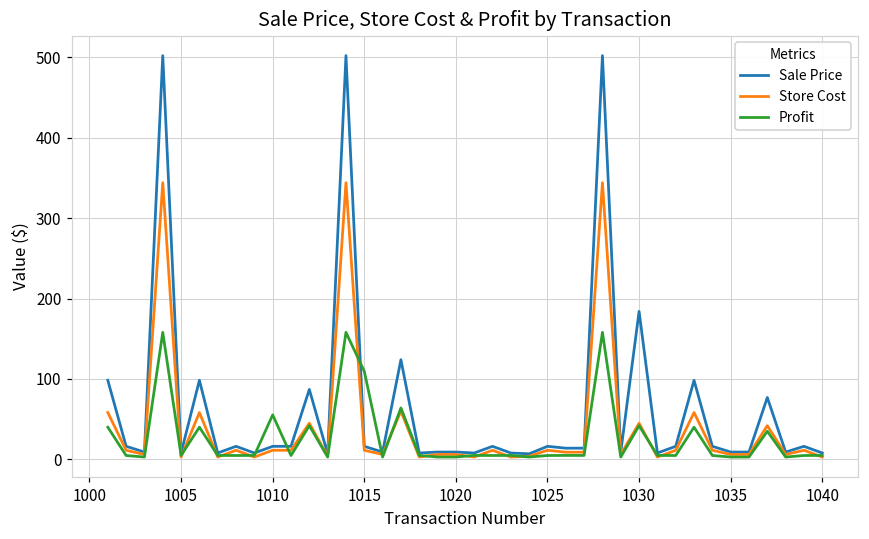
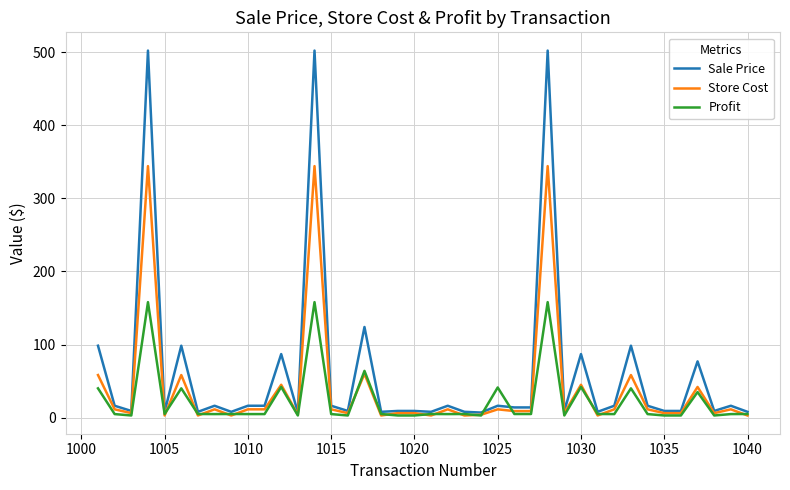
  {
    "Sale Price": {
      "1010": 20,
      "1015": 20,
      "1025": 20,
-     "1030": 180
+     "1030": 90
    },
    "Store Cost": {
      "1010": 10,
      "1015": 10,
      "1025": 10
    },
    "Profit": {
-     "1010": 60,
-     "1015": 110,
-     "1025": 0
+     "1010": 0,
+     "1015": 0,
+     "1025": 40
    }
  }
